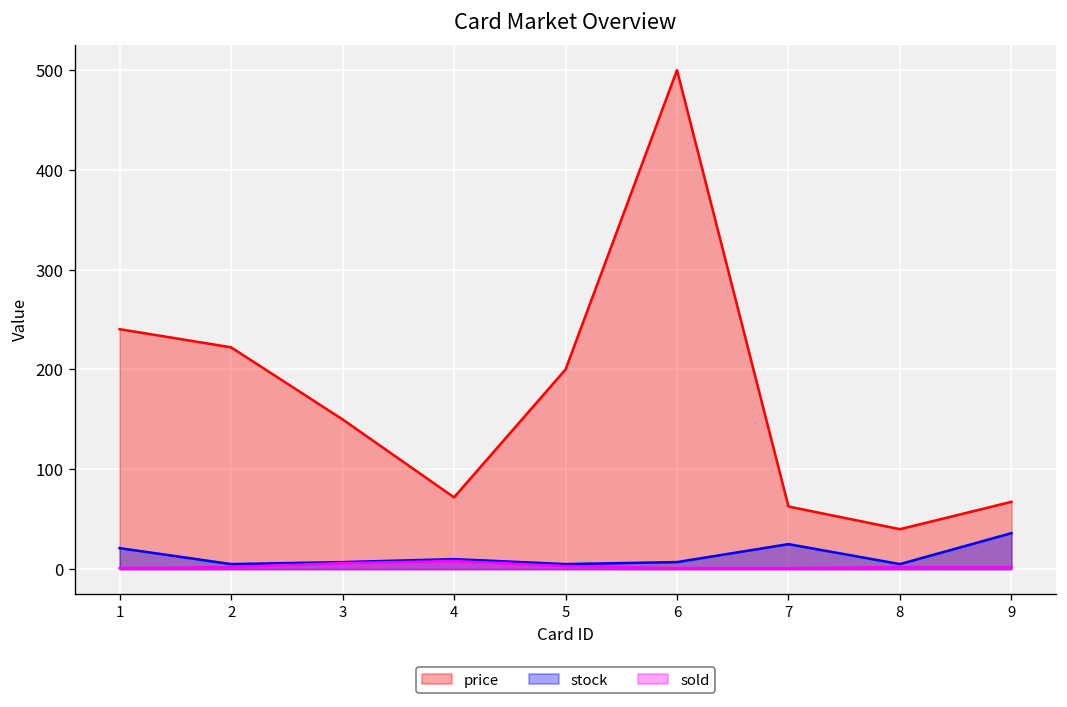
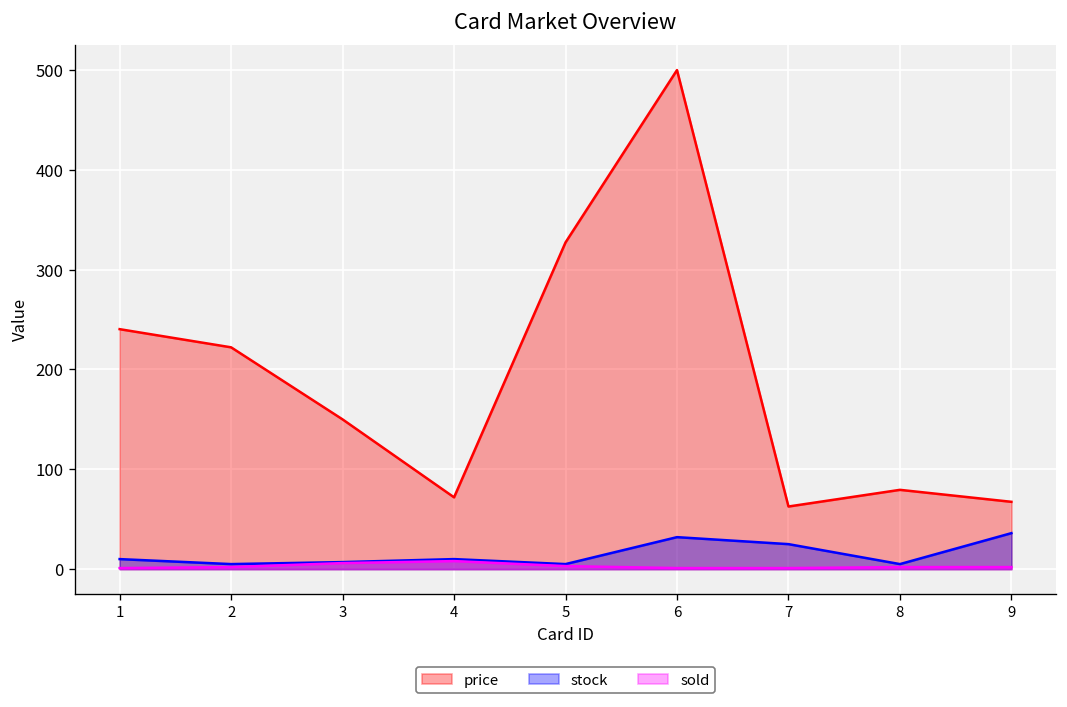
  {
    "price": {
      "1": 240,
      "2": 220,
      "3": 150,
      "4": 70,
-     "5": 200,
+     "5": 330,
      "6": 500,
      "7": 60,
-     "8": 40,
+     "8": 80,
      "9": 70
    },
    "stock": {
-     "1": 20,
-     "6": 10,
+     "1": 10,
+     "6": 30,
      "7": 30,
      "9": 40
    },
    "sold": {
      "1": 0,
      "6": 0,
      "7": 0,
      "9": 0
    }
  }
